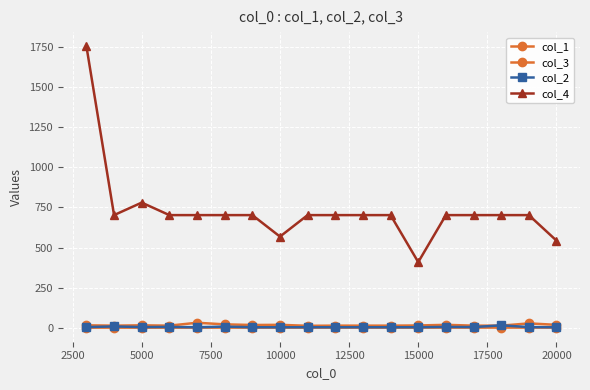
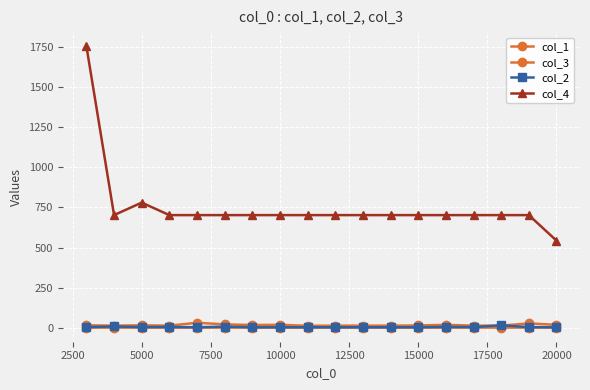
  {
    "col_4": {
      "5000": 780,
-     "10000": 570,
-     "15000": 410,
+     "10000": 700,
+     "15000": 700,
      "20000": 540
    }
  }
